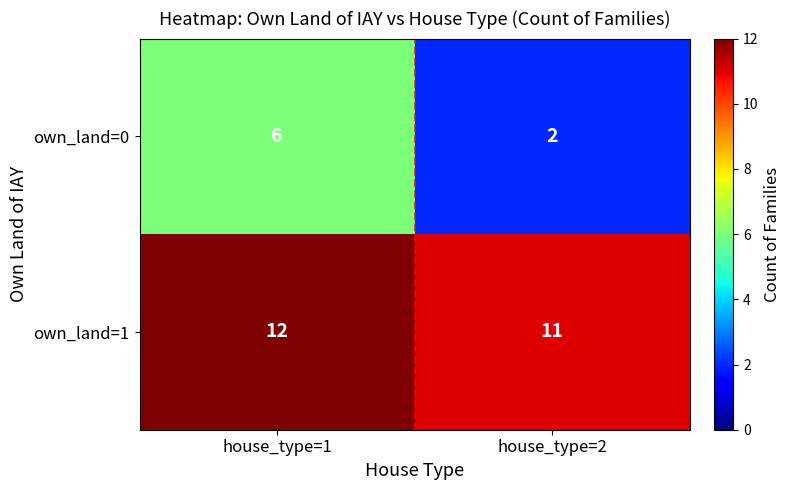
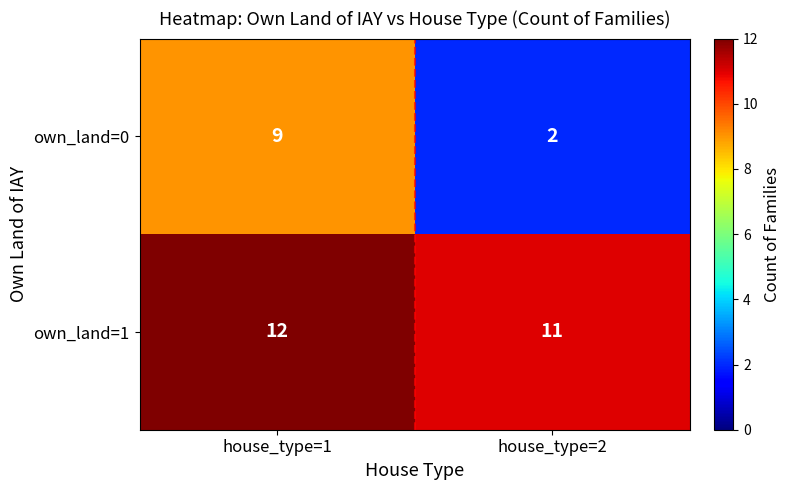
  {
    "own_land=0": {
-     "house_type=1": 6,
+     "house_type=1": 9,
      "house_type=2": 2
    },
    "own_land=1": {
      "house_type=1": 12,
      "house_type=2": 11
    }
  }
